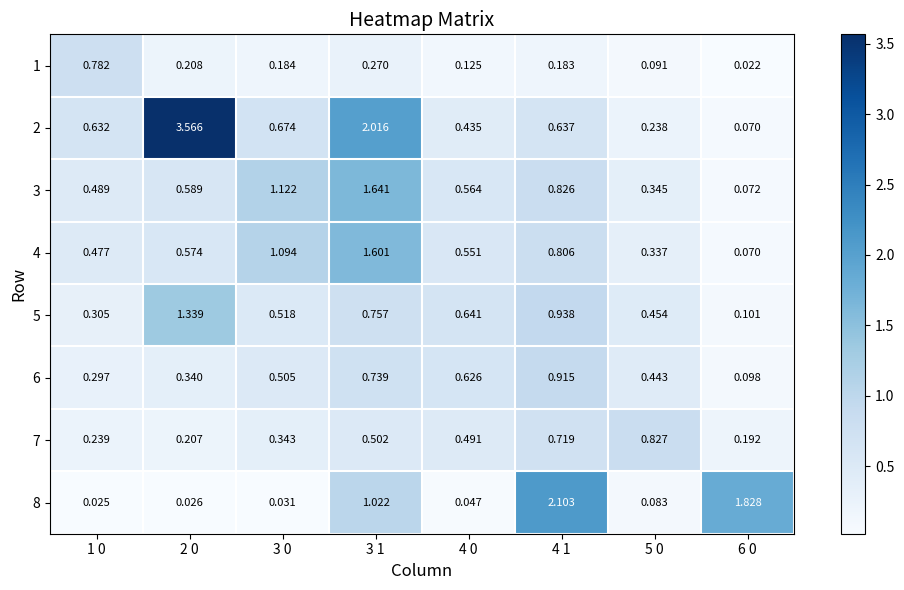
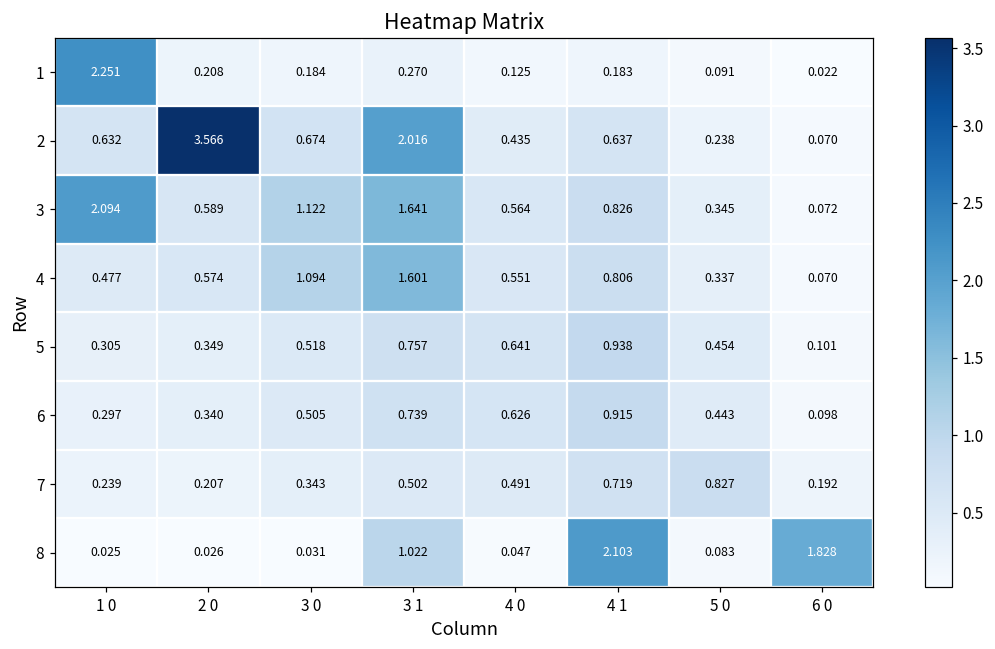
  {
    "1": {
-     "1 0": 0.782,
+     "1 0": 2.251,
      "2 0": 0.208,
      "3 0": 0.184,
      "3 1": 0.270,
      "4 0": 0.125,
      "4 1": 0.183,
      "5 0": 0.091,
      "6 0": 0.022
    },
    "2": {
      "1 0": 0.632,
      "2 0": 3.566,
      "3 0": 0.674,
      "3 1": 2.016,
      "4 0": 0.435,
      "4 1": 0.637,
      "5 0": 0.238,
      "6 0": 0.070
    },
    "3": {
-     "1 0": 0.489,
+     "1 0": 2.094,
      "2 0": 0.589,
      "3 0": 1.122,
      "3 1": 1.641,
      "4 0": 0.564,
      "4 1": 0.826,
      "5 0": 0.345,
      "6 0": 0.072
    },
    "4": {
      "1 0": 0.477,
      "2 0": 0.574,
      "3 0": 1.094,
      "3 1": 1.601,
      "4 0": 0.551,
      "4 1": 0.806,
      "5 0": 0.337,
      "6 0": 0.070
    },
    "5": {
      "1 0": 0.305,
-     "2 0": 1.339,
+     "2 0": 0.349,
      "3 0": 0.518,
      "3 1": 0.757,
      "4 0": 0.641,
      "4 1": 0.938,
      "5 0": 0.454,
      "6 0": 0.101
    },
    "6": {
      "1 0": 0.297,
      "2 0": 0.340,
      "3 0": 0.505,
      "3 1": 0.739,
      "4 0": 0.626,
      "4 1": 0.915,
      "5 0": 0.443,
      "6 0": 0.098
    },
    "7": {
      "1 0": 0.239,
      "2 0": 0.207,
      "3 0": 0.343,
      "3 1": 0.502,
      "4 0": 0.491,
      "4 1": 0.719,
      "5 0": 0.827,
      "6 0": 0.192
    },
    "8": {
      "1 0": 0.025,
      "2 0": 0.026,
      "3 0": 0.031,
      "3 1": 1.022,
      "4 0": 0.047,
      "4 1": 2.103,
      "5 0": 0.083,
      "6 0": 1.828
    }
  }
